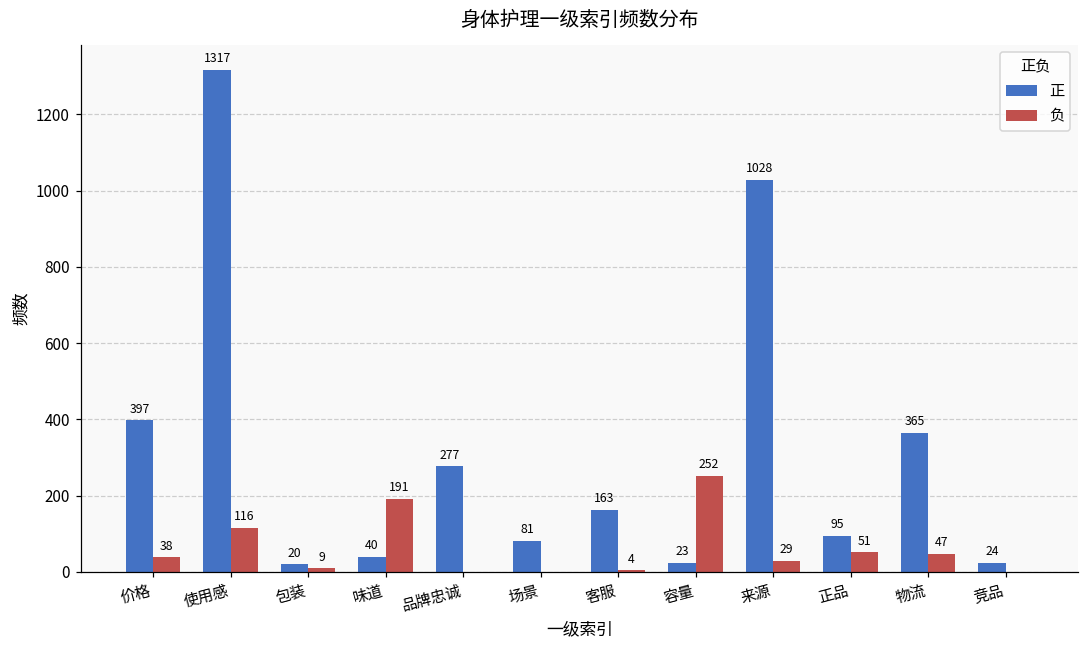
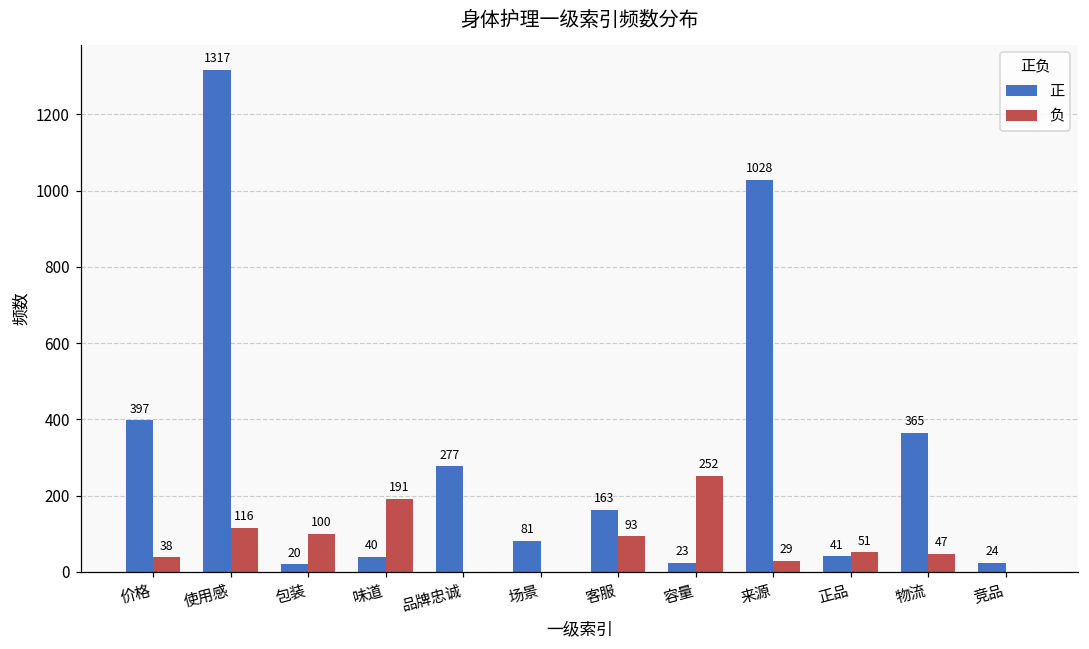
  {
    "正": {
      "价格": 397,
      "使用感": 1317,
      "包装": 20,
      "味道": 40,
      "品牌忠诚": 277,
      "场景": 81,
      "客服": 163,
      "容量": 23,
      "来源": 1028,
-     "正品": 95,
+     "正品": 41,
      "物流": 365,
      "竞品": 24
    },
    "负": {
      "价格": 38,
      "使用感": 116,
-     "包装": 9,
+     "包装": 100,
      "味道": 191,
-     "客服": 4,
+     "客服": 93,
      "容量": 252,
      "来源": 29,
      "正品": 51,
      "物流": 47
    }
  }
